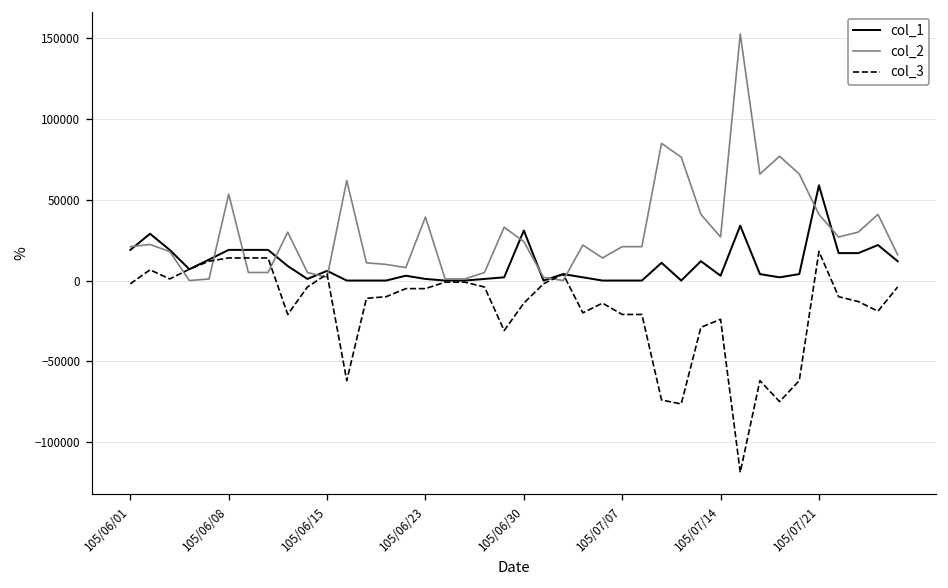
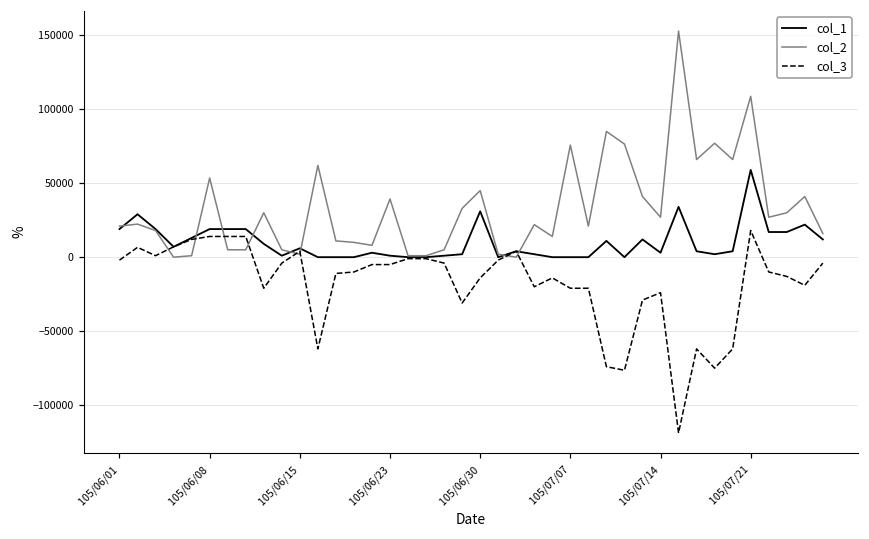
  {
    "col_2": {
      "105/06/01": 21000,
      "105/06/08": 54000,
      "105/06/15": 2000,
      "105/06/23": 39000,
-     "105/06/30": 24000,
-     "105/07/07": 21000,
+     "105/06/30": 45000,
+     "105/07/07": 76000,
      "105/07/14": 27000,
-     "105/07/21": 41000
+     "105/07/21": 109000
    }
  }
